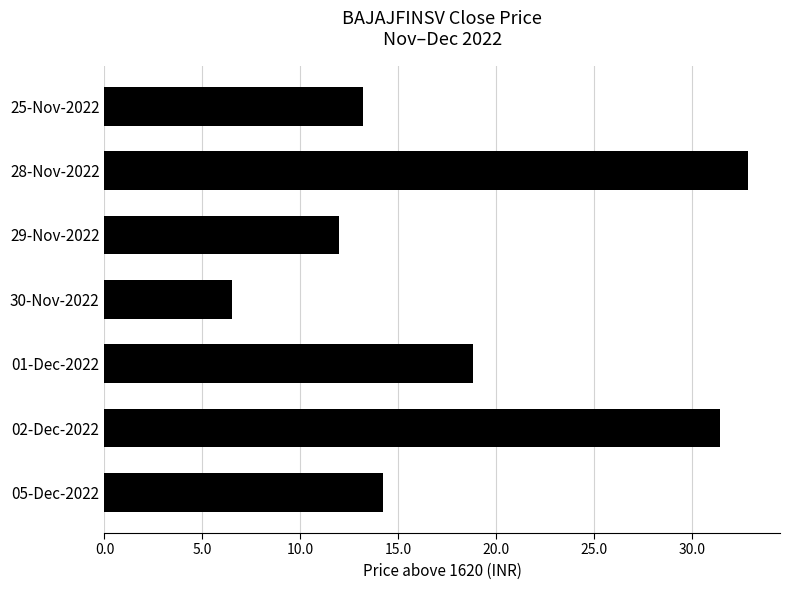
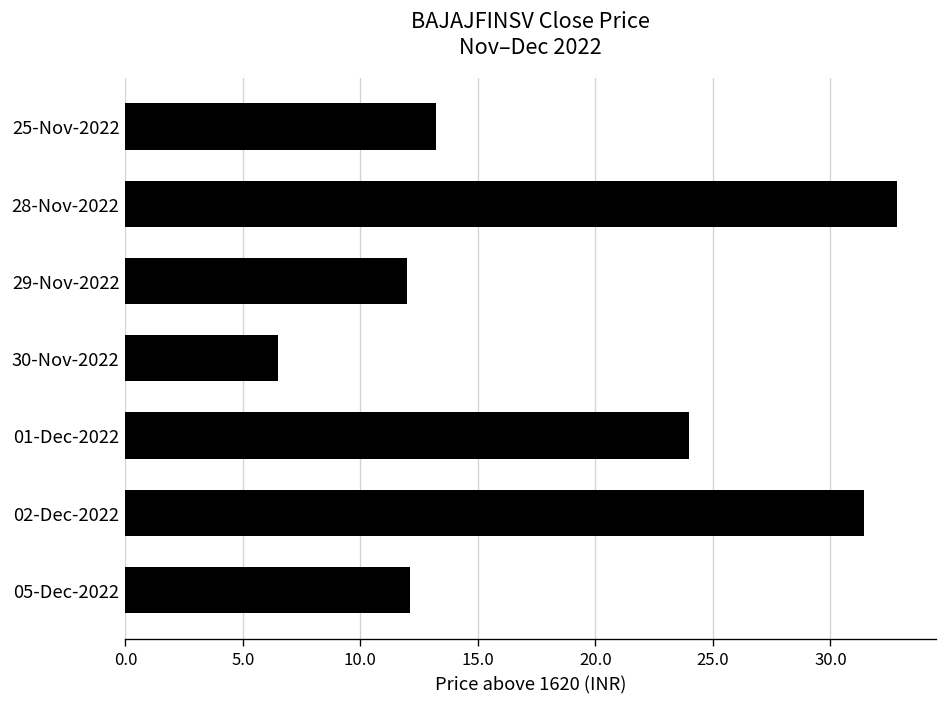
  {
    "25-Nov-2022": 13.2,
    "28-Nov-2022": 32.8,
    "29-Nov-2022": 12.0,
    "30-Nov-2022": 6.5,
-   "01-Dec-2022": 18.8,
+   "01-Dec-2022": 24.0,
    "02-Dec-2022": 31.4,
-   "05-Dec-2022": 14.2
+   "05-Dec-2022": 12.1
  }
